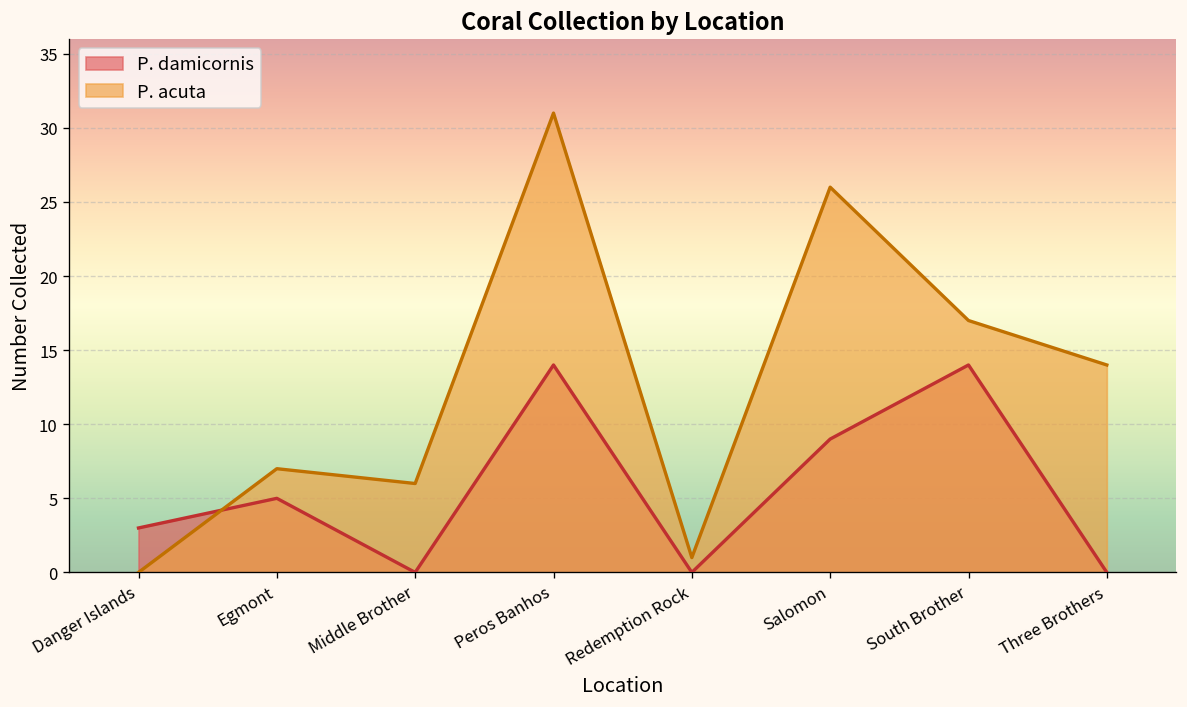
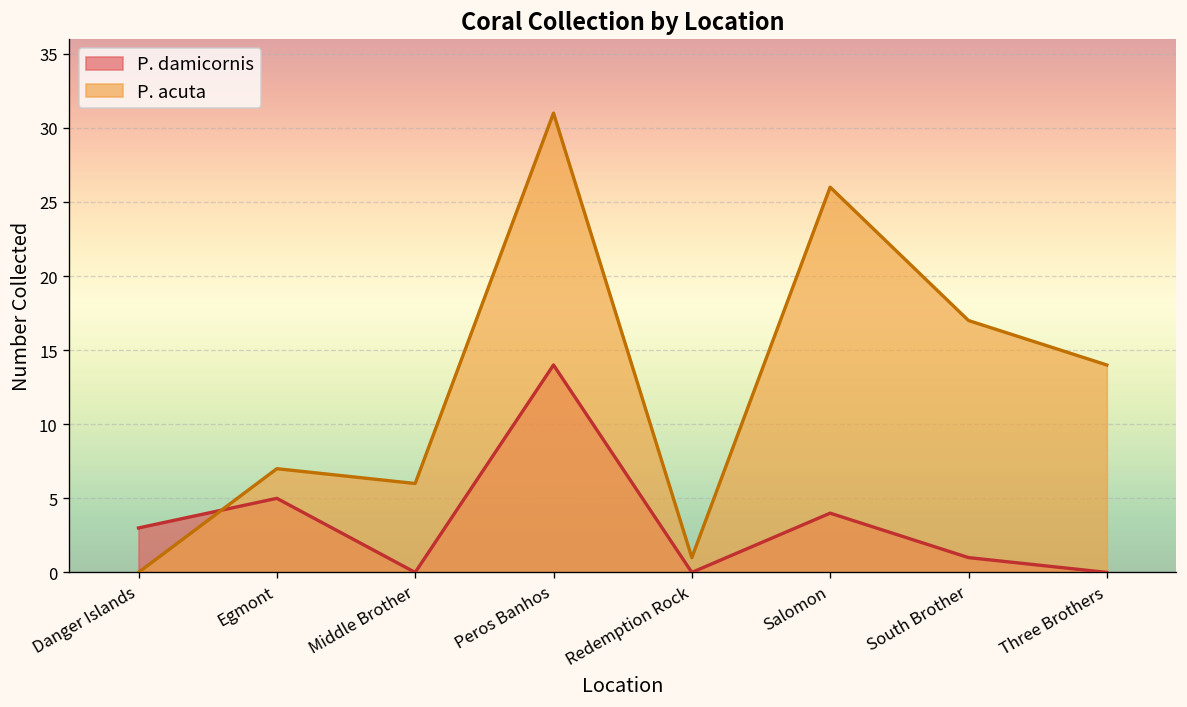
  {
    "P. damicornis": {
      "Danger Islands": 3,
      "Egmont": 5,
      "Middle Brother": 0,
      "Peros Banhos": 14,
      "Redemption Rock": 0,
-     "Salomon": 9,
-     "South Brother": 14,
+     "Salomon": 4,
+     "South Brother": 1,
      "Three Brothers": 0
    },
    "P. acuta": {
      "Danger Islands": 0,
      "Egmont": 7,
      "Middle Brother": 6,
      "Peros Banhos": 31,
      "Redemption Rock": 1,
      "Salomon": 26,
      "South Brother": 17,
      "Three Brothers": 14
    }
  }
